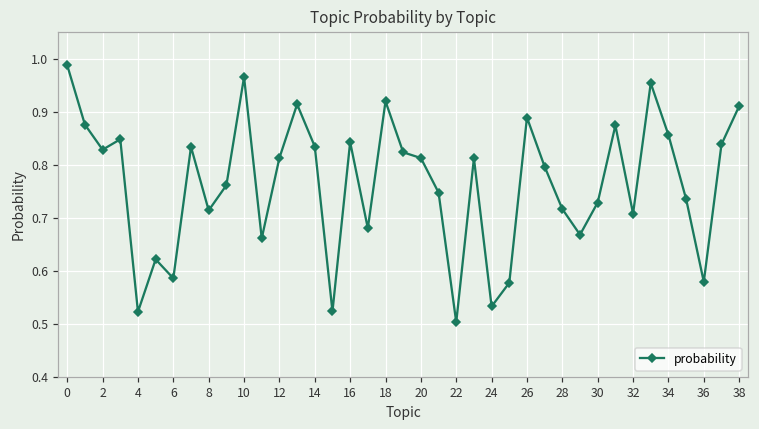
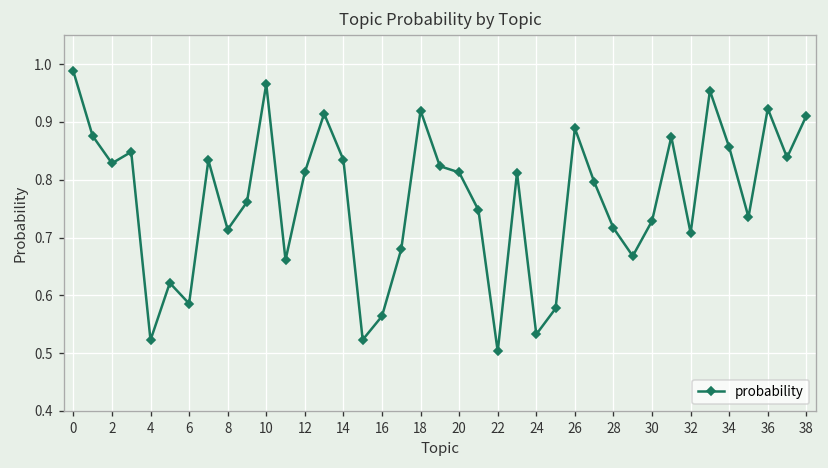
  {
    "0": 0.99,
    "2": 0.83,
    "4": 0.52,
    "6": 0.59,
    "8": 0.71,
    "10": 0.97,
    "12": 0.81,
    "14": 0.83,
-   "16": 0.84,
+   "16": 0.56,
    "18": 0.92,
    "20": 0.81,
    "22": 0.50,
    "24": 0.53,
    "26": 0.89,
    "28": 0.72,
    "30": 0.73,
    "32": 0.71,
    "34": 0.86,
-   "36": 0.58,
+   "36": 0.92,
    "38": 0.91
  }
